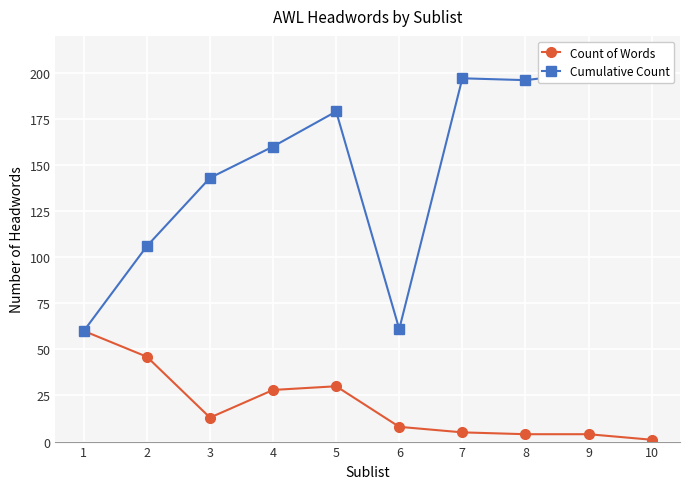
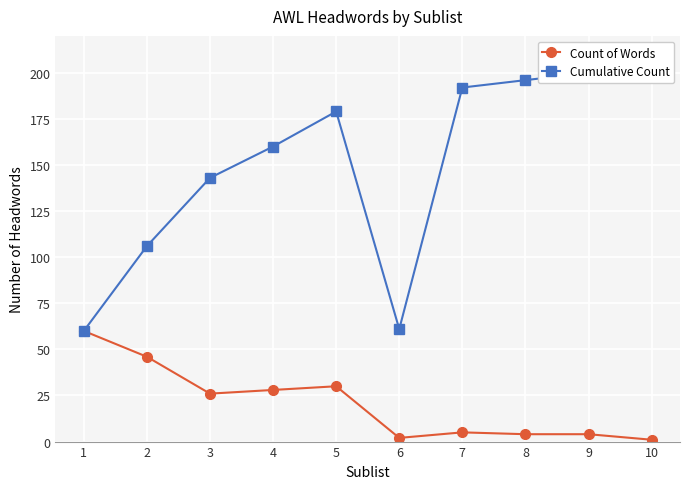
  {
    "Count of Words": {
      "2": 46,
-     "3": 13,
+     "3": 26,
      "4": 28,
      "5": 30,
-     "6": 8,
+     "6": 2,
      "7": 5,
      "8": 4,
      "9": 4,
      "10": 1
    },
    "Cumulative Count": {
      "2": 106,
      "3": 143,
      "4": 160,
      "5": 179,
      "6": 61,
-     "7": 197,
+     "7": 192,
      "8": 196
    }
  }
